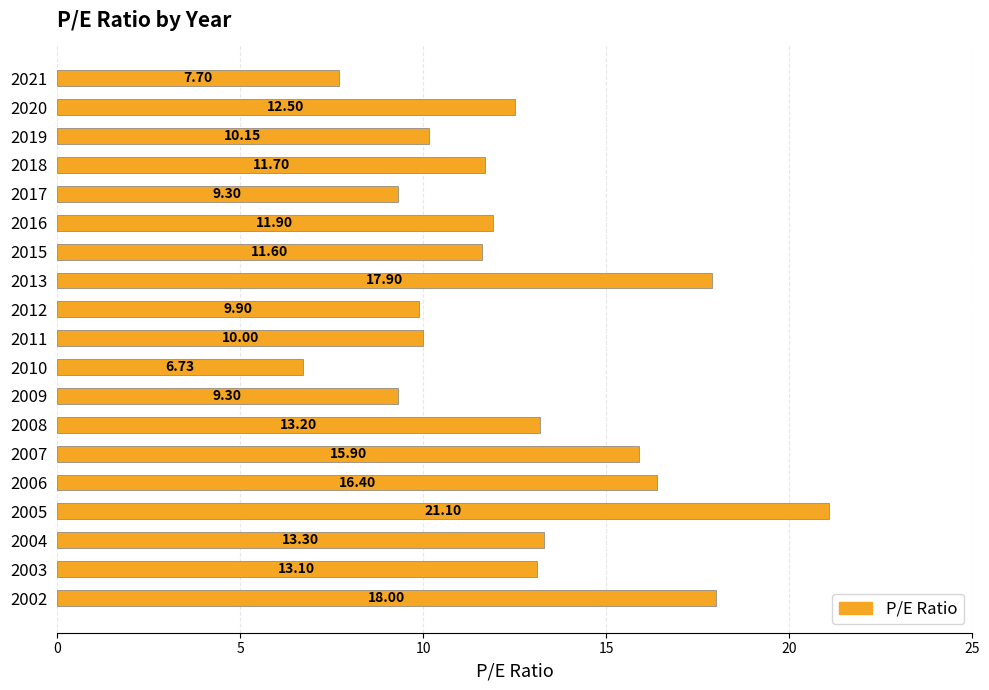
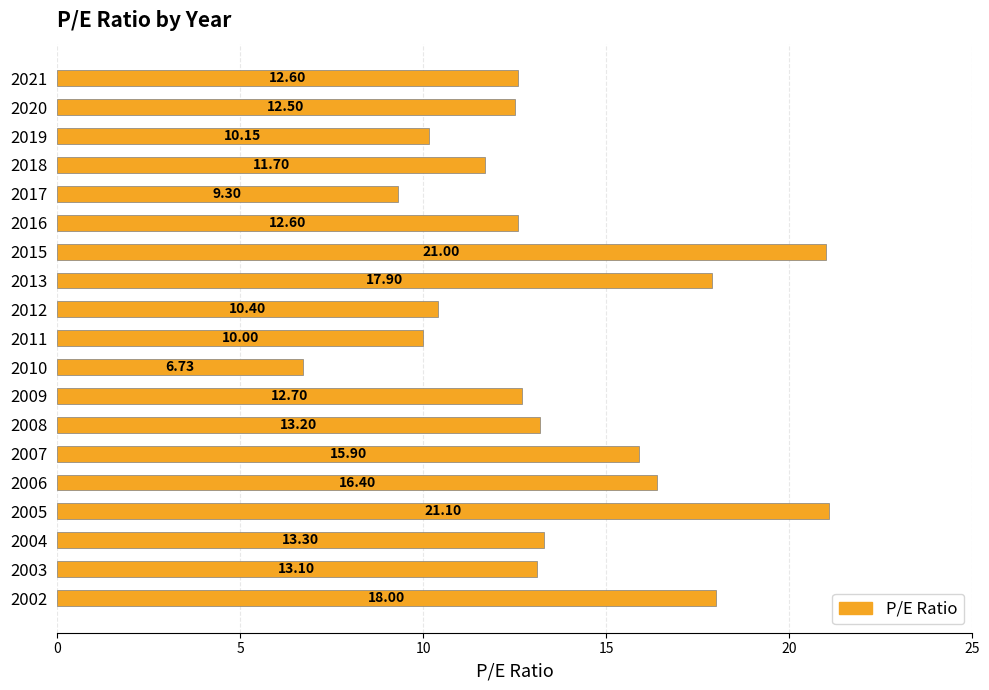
  {
-   "2021": 7.70,
+   "2021": 12.60,
    "2020": 12.50,
    "2019": 10.15,
    "2018": 11.70,
    "2017": 9.30,
-   "2016": 11.90,
-   "2015": 11.60,
+   "2016": 12.60,
+   "2015": 21.00,
    "2013": 17.90,
-   "2012": 9.90,
+   "2012": 10.40,
    "2011": 10.00,
    "2010": 6.73,
-   "2009": 9.30,
+   "2009": 12.70,
    "2008": 13.20,
    "2007": 15.90,
    "2006": 16.40,
    "2005": 21.10,
    "2004": 13.30,
    "2003": 13.10,
    "2002": 18.00
  }
